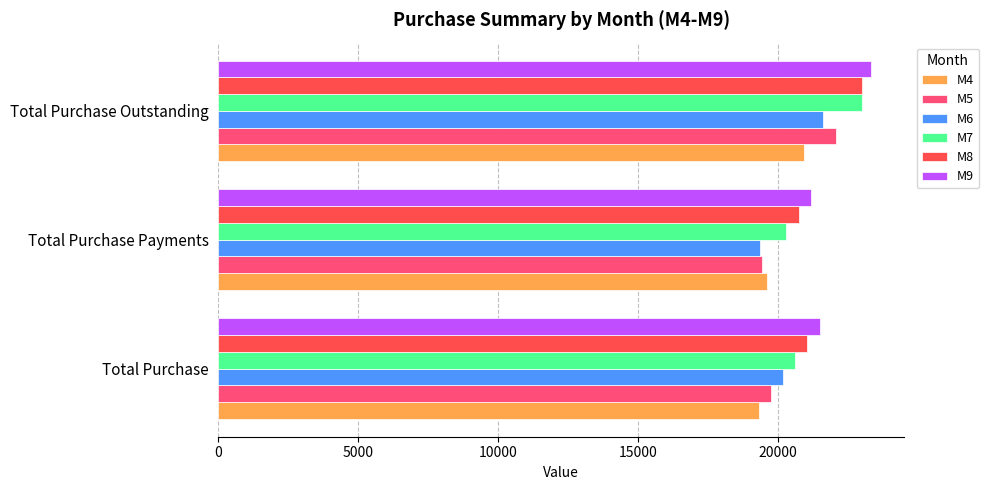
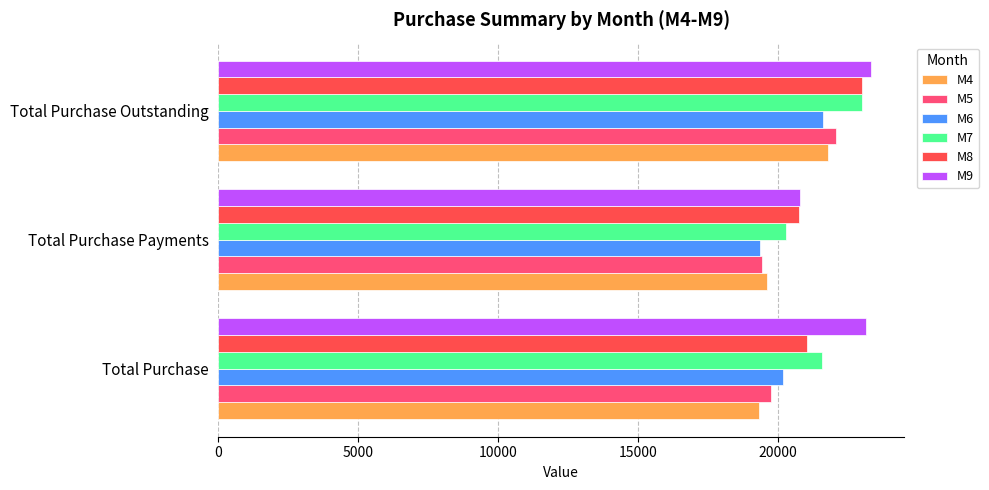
  {
    "M4": {
-     "Total Purchase Outstanding": 20900,
+     "Total Purchase Outstanding": 21800,
      "Total Purchase Payments": 19600,
      "Total Purchase": 19300
    },
    "M6": {
      "Total Purchase Outstanding": 21600,
      "Total Purchase Payments": 19400,
      "Total Purchase": 20200
    },
    "M7": {
      "Total Purchase Outstanding": 23000,
      "Total Purchase Payments": 20300,
-     "Total Purchase": 20600
+     "Total Purchase": 21600
    },
    "M9": {
      "Total Purchase Outstanding": 23300,
-     "Total Purchase Payments": 21200,
-     "Total Purchase": 21500
+     "Total Purchase Payments": 20800,
+     "Total Purchase": 23100
    }
  }
